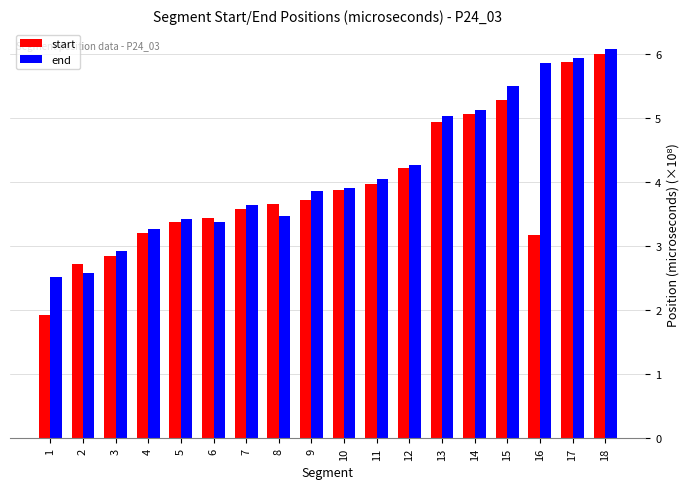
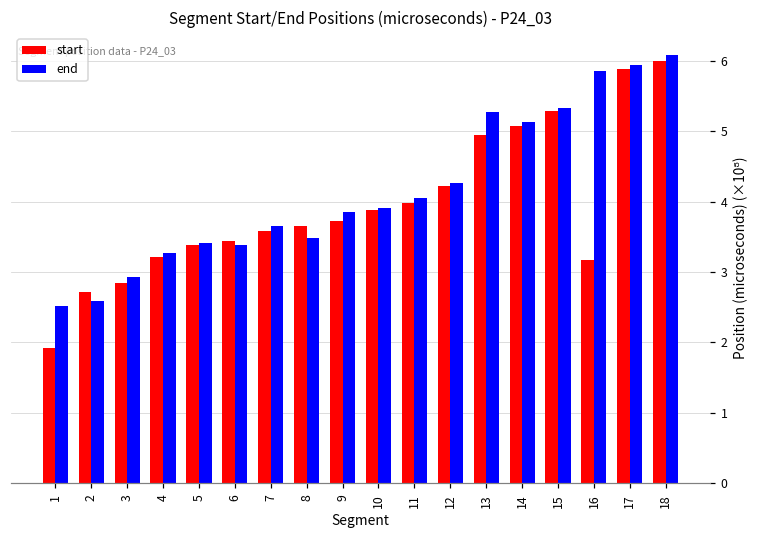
  {
    "start": {
      "1": 1.9,
      "2": 2.7,
      "3": 2.8,
      "4": 3.2,
      "5": 3.4,
      "6": 3.4,
      "7": 3.6,
      "8": 3.7,
      "9": 3.7,
      "10": 3.9,
      "11": 4.0,
      "12": 4.2,
      "13": 4.9,
      "14": 5.1,
      "15": 5.3,
      "16": 3.2,
      "17": 5.9,
      "18": 6.0
    },
    "end": {
      "1": 2.5,
      "2": 2.6,
      "3": 2.9,
      "4": 3.3,
      "5": 3.4,
      "6": 3.4,
      "7": 3.6,
      "8": 3.5,
      "9": 3.9,
      "10": 3.9,
      "11": 4.0,
      "12": 4.3,
-     "13": 5.0,
+     "13": 5.3,
      "14": 5.1,
-     "15": 5.5,
+     "15": 5.3,
      "16": 5.9,
      "17": 5.9,
      "18": 6.1
    }
  }
